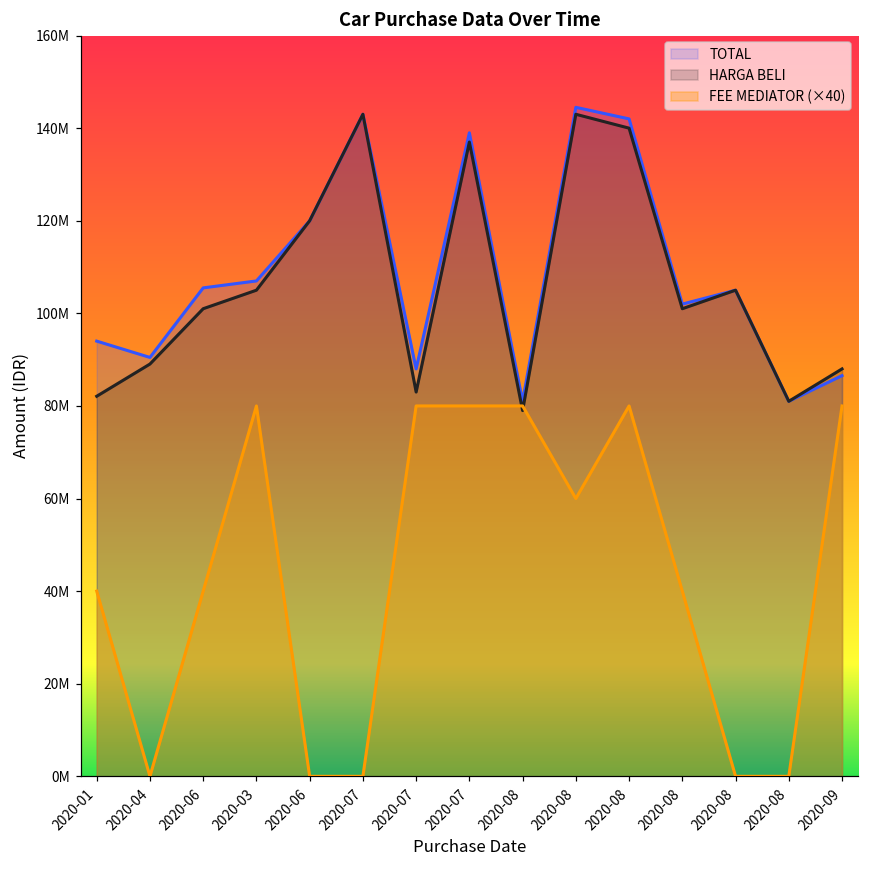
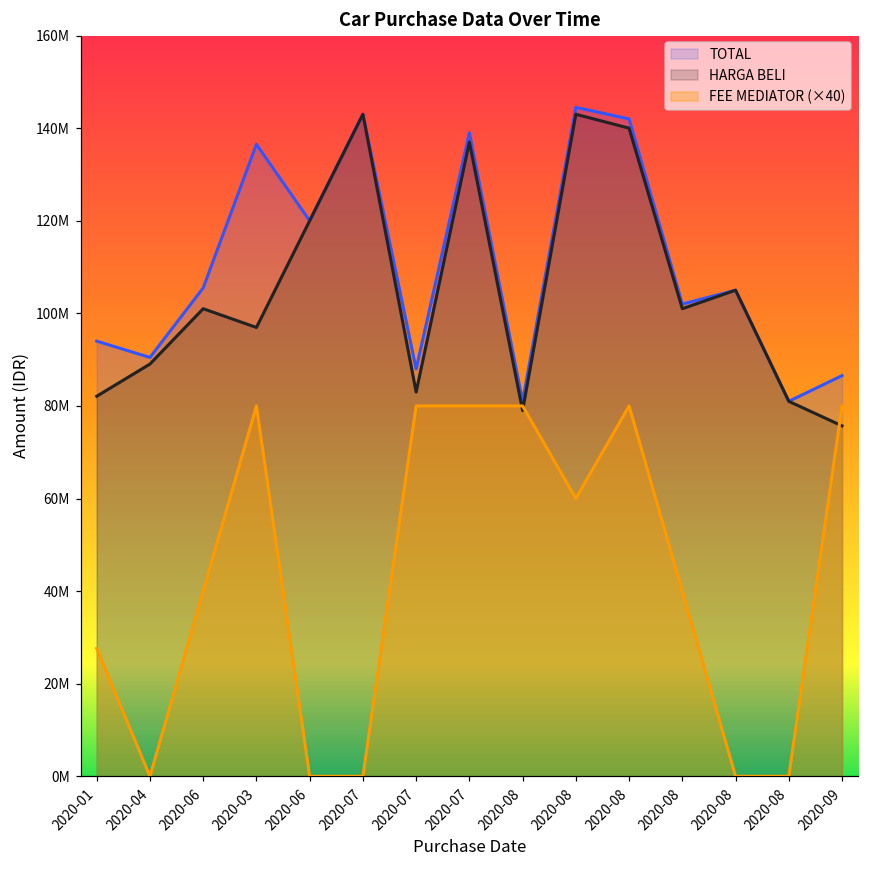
  {
    "TOTAL": {
      "2020-01": 94000000,
      "2020-04": 90000000,
-     "2020-03": 107000000,
+     "2020-03": 137000000,
      "2020-09": 87000000
    },
    "HARGA BELI": {
      "2020-01": 82000000,
      "2020-04": 89000000,
-     "2020-03": 105000000,
-     "2020-09": 88000000
+     "2020-03": 97000000,
+     "2020-09": 76000000
    },
    "FEE MEDIATOR (×40)": {
-     "2020-01": 40000000,
+     "2020-01": 28000000,
      "2020-04": 0,
      "2020-03": 80000000,
      "2020-09": 80000000
    }
  }
